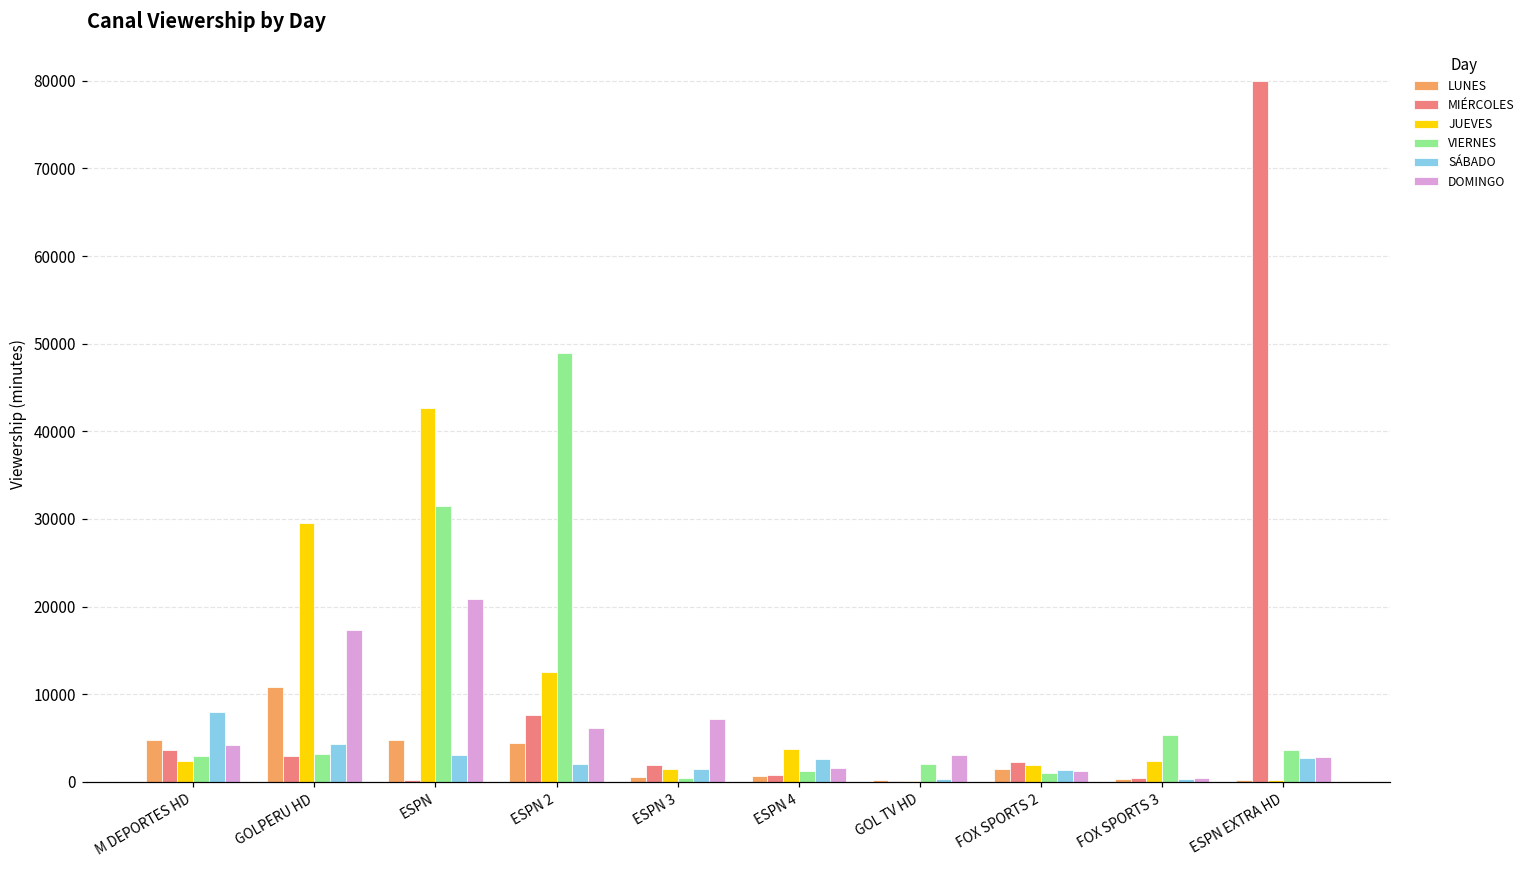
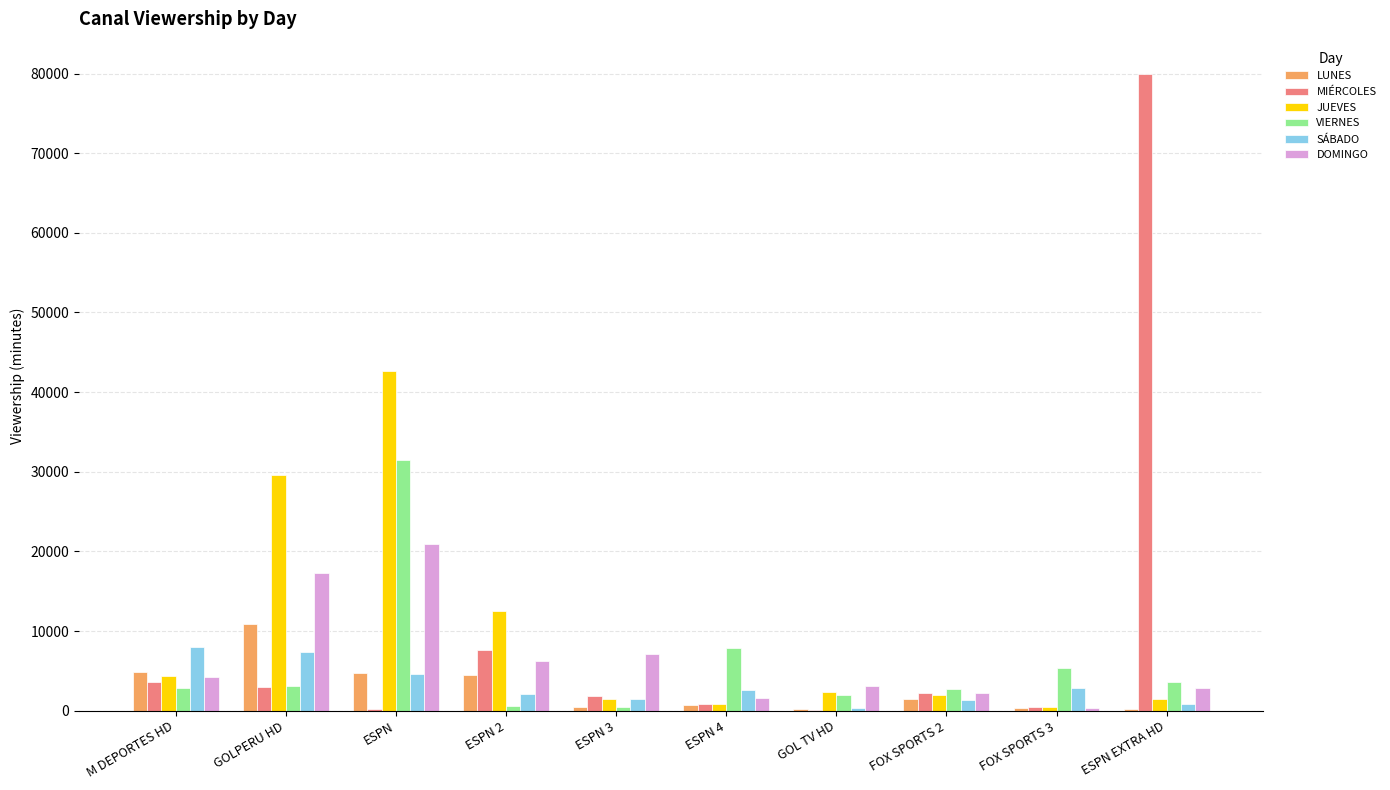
  {
    "JUEVES": {
-     "M DEPORTES HD": 2000,
+     "M DEPORTES HD": 4000,
      "GOLPERU HD": 30000,
      "ESPN": 43000,
      "ESPN 2": 13000,
      "ESPN 3": 1000,
-     "ESPN 4": 4000,
-     "GOL TV HD": 0,
+     "ESPN 4": 1000,
+     "GOL TV HD": 2000,
      "FOX SPORTS 2": 2000,
-     "FOX SPORTS 3": 2000,
-     "ESPN EXTRA HD": 0
+     "FOX SPORTS 3": 1000,
+     "ESPN EXTRA HD": 2000
    },
    "VIERNES": {
      "M DEPORTES HD": 3000,
      "GOLPERU HD": 3000,
      "ESPN": 31000,
-     "ESPN 2": 49000,
+     "ESPN 2": 1000,
      "ESPN 3": 0,
-     "ESPN 4": 1000,
+     "ESPN 4": 8000,
      "GOL TV HD": 2000,
-     "FOX SPORTS 2": 1000,
+     "FOX SPORTS 2": 3000,
      "FOX SPORTS 3": 5000,
      "ESPN EXTRA HD": 4000
    },
    "SÁBADO": {
      "M DEPORTES HD": 8000,
-     "GOLPERU HD": 4000,
-     "ESPN": 3000,
+     "GOLPERU HD": 7000,
+     "ESPN": 5000,
      "ESPN 2": 2000,
      "ESPN 3": 1000,
      "ESPN 4": 3000,
      "GOL TV HD": 0,
      "FOX SPORTS 2": 1000,
-     "FOX SPORTS 3": 0,
-     "ESPN EXTRA HD": 3000
+     "FOX SPORTS 3": 3000,
+     "ESPN EXTRA HD": 1000
    },
    "DOMINGO": {
      "M DEPORTES HD": 4000,
      "GOLPERU HD": 17000,
      "ESPN": 21000,
      "ESPN 2": 6000,
      "ESPN 3": 7000,
      "ESPN 4": 2000,
      "GOL TV HD": 3000,
-     "FOX SPORTS 2": 1000,
+     "FOX SPORTS 2": 2000,
      "FOX SPORTS 3": 0,
      "ESPN EXTRA HD": 3000
    }
  }
